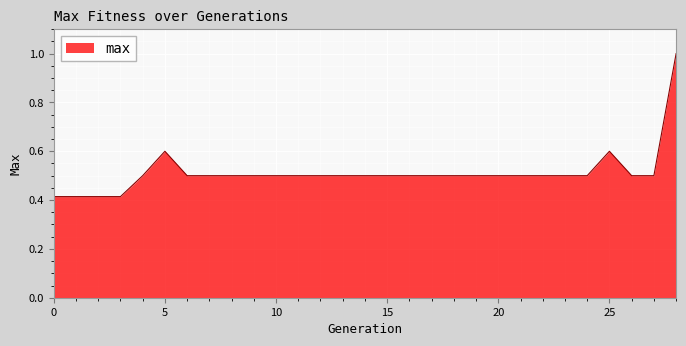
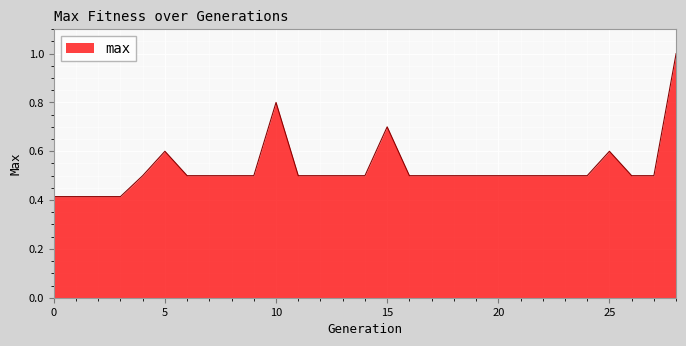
  {
    "0": 0.41,
    "5": 0.6,
-   "10": 0.5,
-   "15": 0.5,
+   "10": 0.8,
+   "15": 0.7,
    "20": 0.5,
    "25": 0.6
  }
